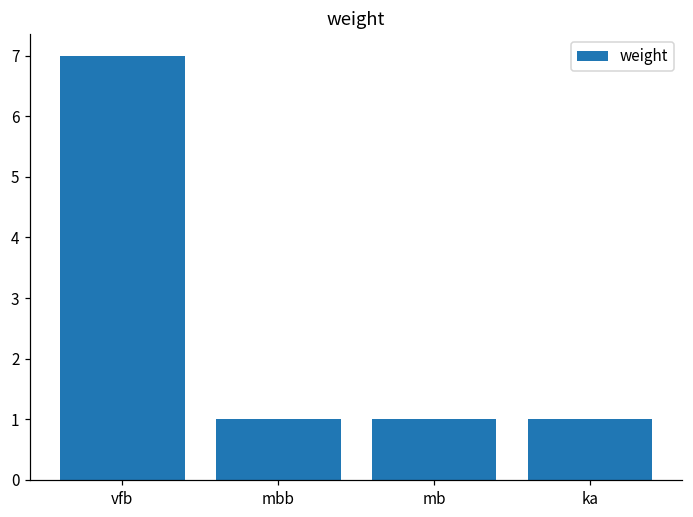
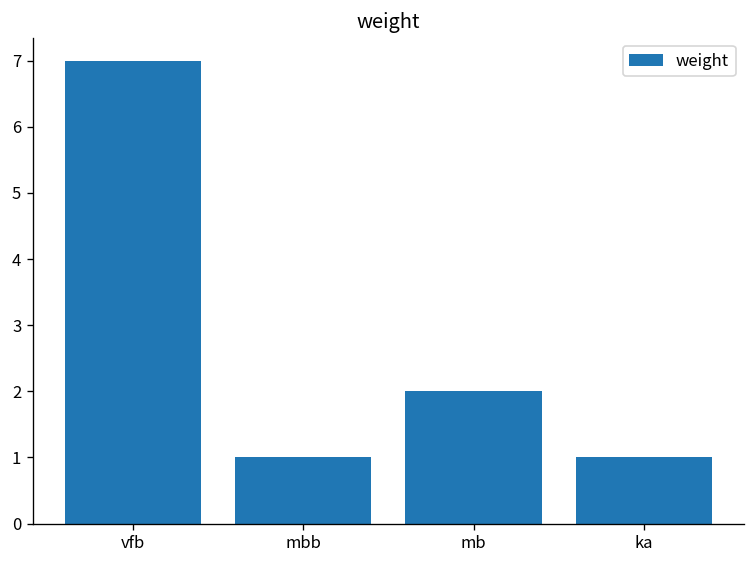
  {
    "vfb": 7,
    "mbb": 1,
-   "mb": 1,
+   "mb": 2,
    "ka": 1
  }
